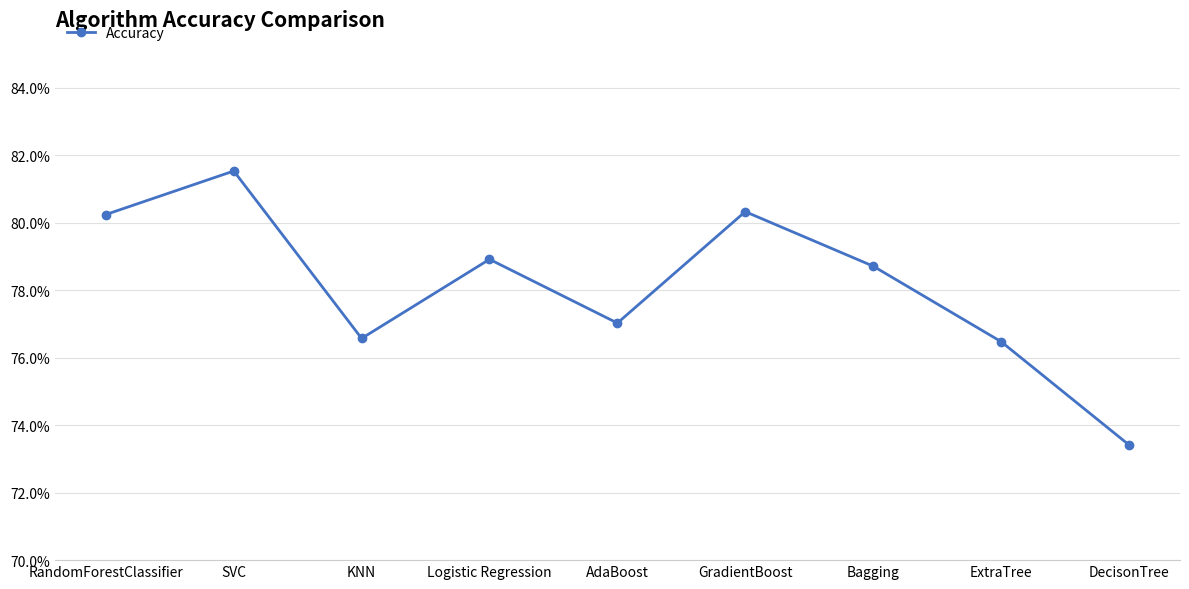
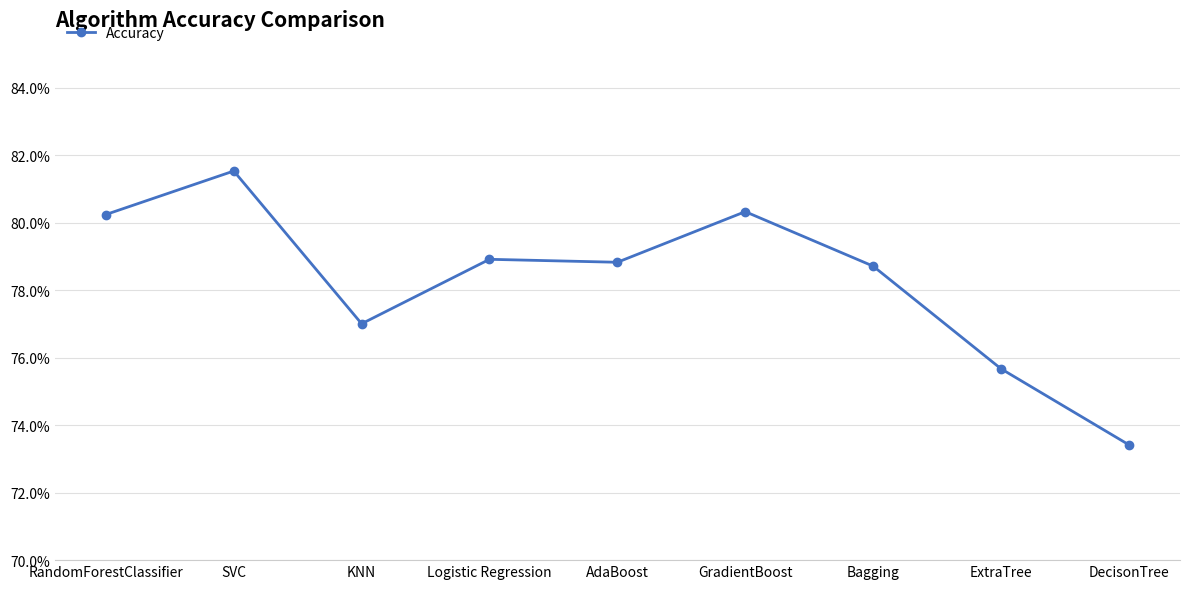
  {
    "RandomForestClassifier": "80.2%",
    "SVC": "81.5%",
-   "KNN": "76.6%",
+   "KNN": "77.0%",
    "Logistic Regression": "78.9%",
-   "AdaBoost": "77.0%",
+   "AdaBoost": "78.8%",
    "GradientBoost": "80.3%",
    "Bagging": "78.7%",
-   "ExtraTree": "76.5%",
+   "ExtraTree": "75.7%",
    "DecisonTree": "73.4%"
  }
